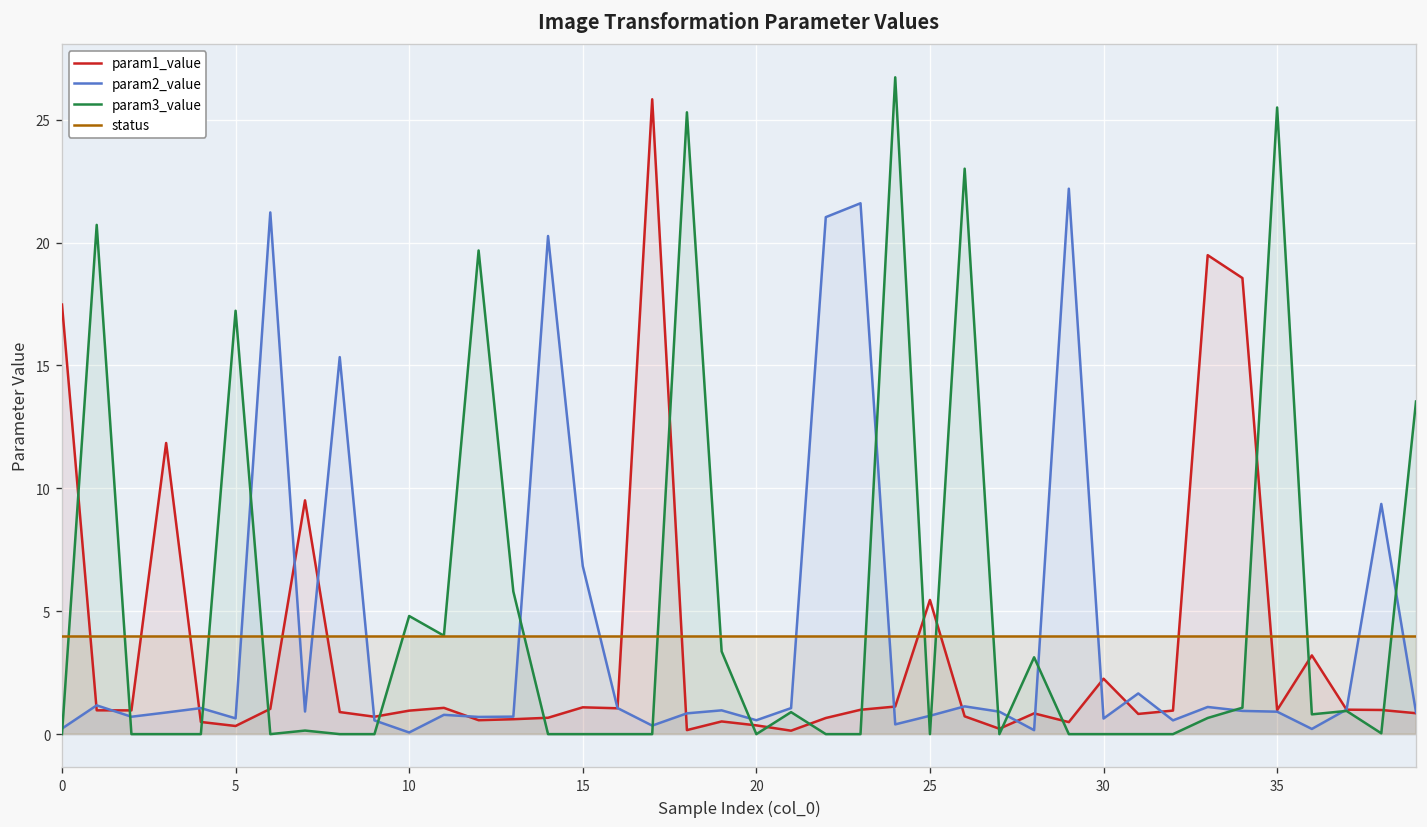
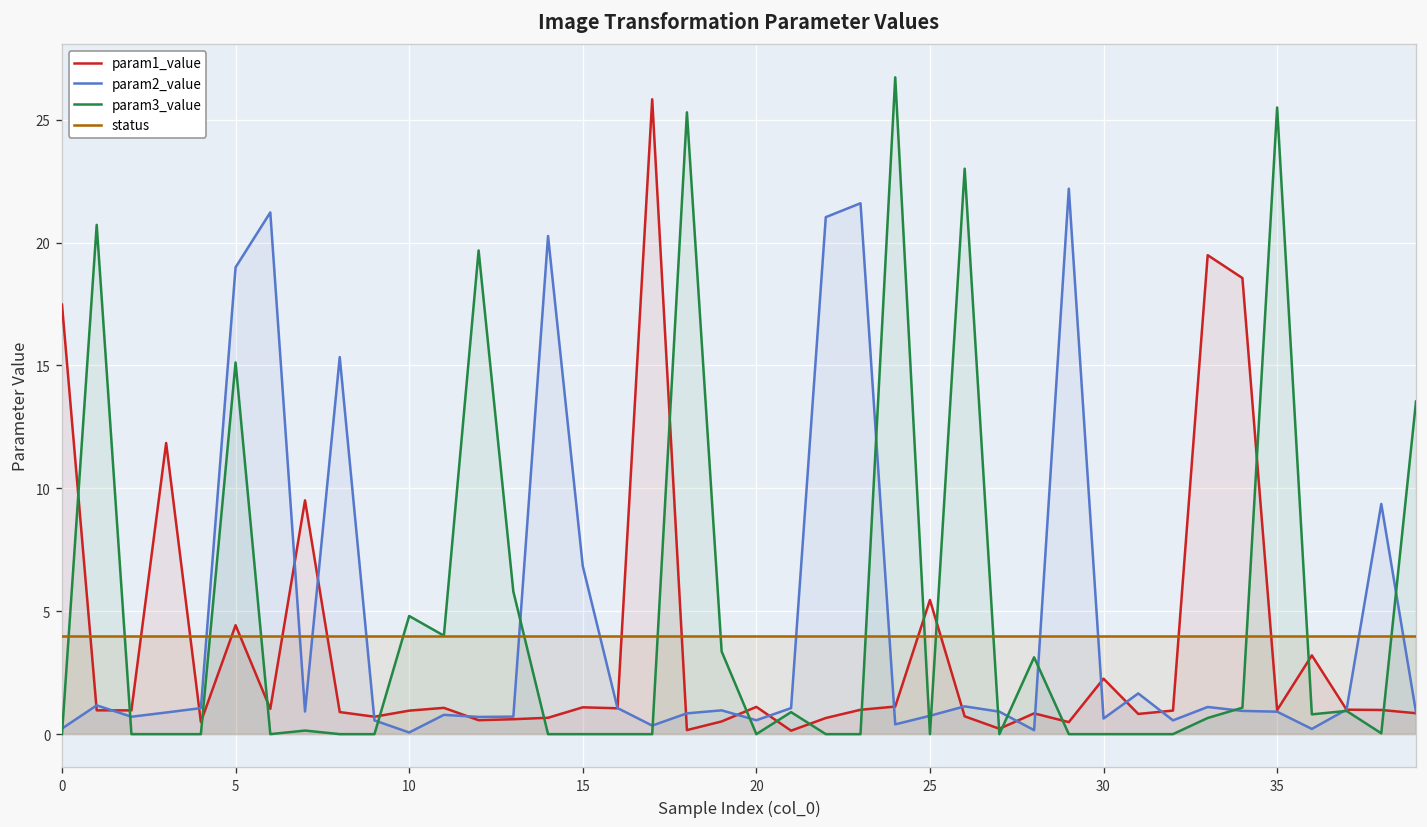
  {
    "param1_value": {
      "0": 17.5,
-     "5": 0.3,
+     "5": 4.4,
      "10": 1.0,
      "15": 1.1,
-     "20": 0.4,
+     "20": 1.1,
      "25": 5.5,
      "30": 2.3
    },
    "param2_value": {
      "0": 0.2,
-     "5": 0.6,
+     "5": 19.0,
      "10": 0.1,
      "15": 6.8,
      "20": 0.6,
      "25": 0.7,
      "30": 0.6
    },
    "param3_value": {
      "0": 0.0,
-     "5": 17.2,
+     "5": 15.1,
      "10": 4.8,
      "15": 0.0,
      "20": 0.0,
      "25": 0.0,
      "30": 0.0,
      "35": 25.5
    },
    "status": {
      "0": 4.0,
      "5": 4.0,
      "10": 4.0,
      "15": 4.0,
      "20": 4.0,
      "25": 4.0,
      "30": 4.0,
      "35": 4.0
    }
  }
